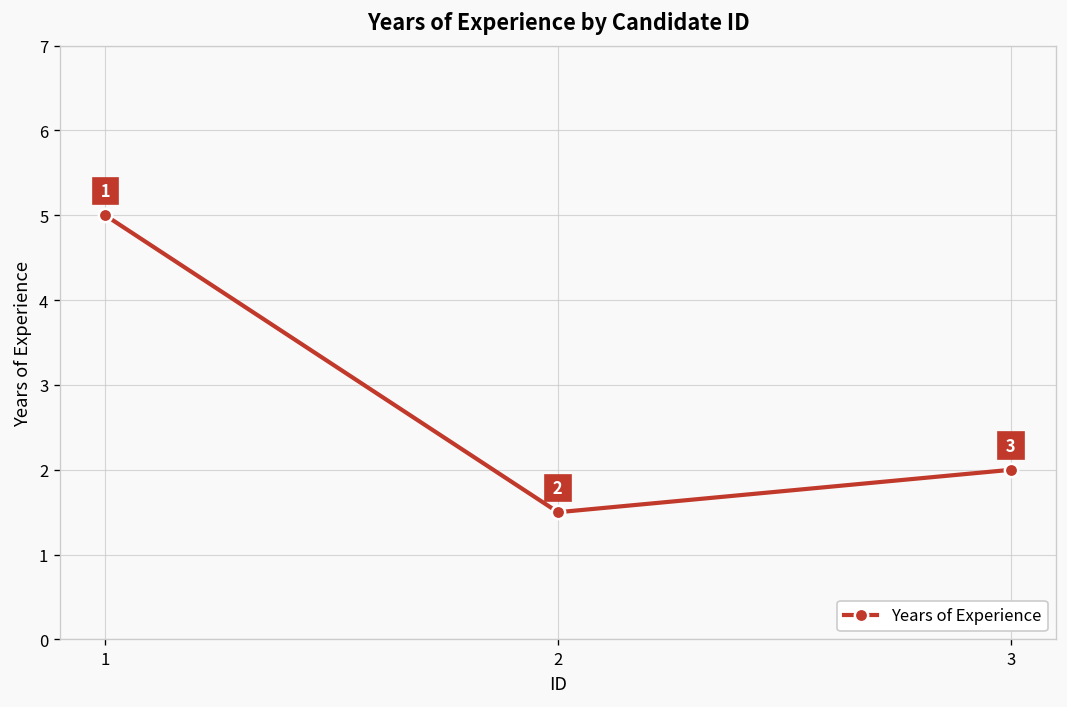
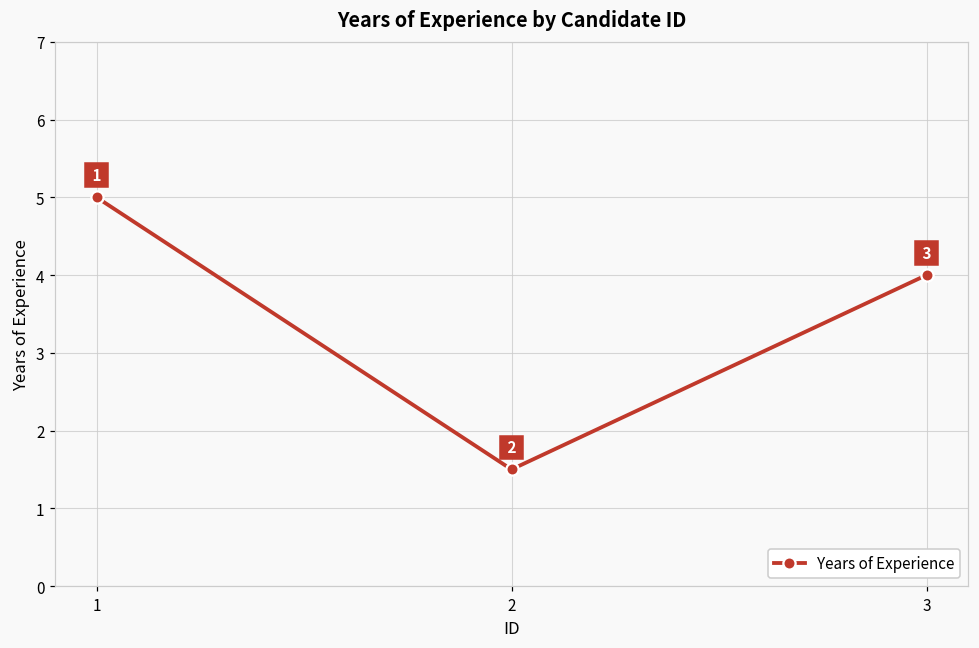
  {
-   "3": 2
+   "3": 4
  }
